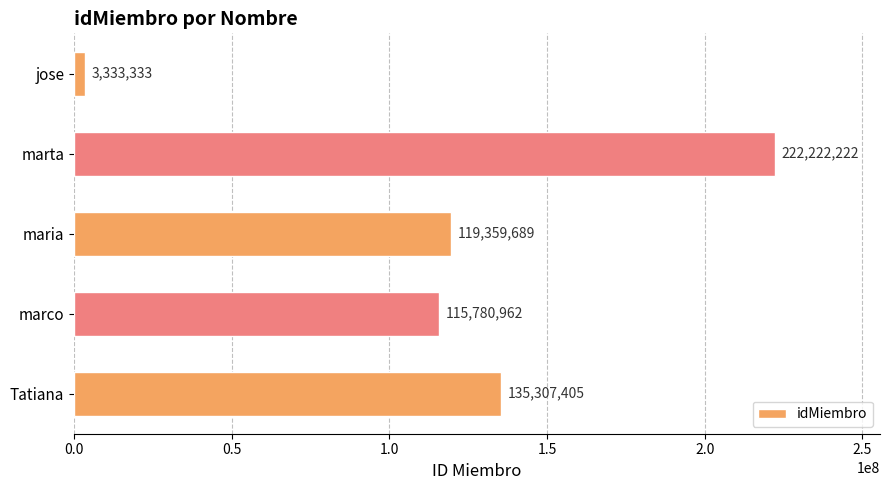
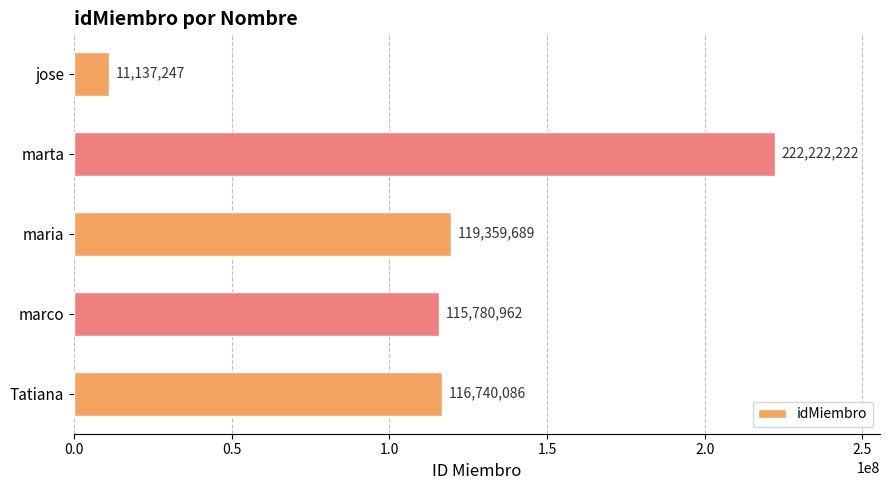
  {
-   "jose": "3,333,333",
+   "jose": "11,137,247",
    "marta": "222,222,222",
    "maria": "119,359,689",
    "marco": "115,780,962",
-   "Tatiana": "135,307,405"
+   "Tatiana": "116,740,086"
  }
